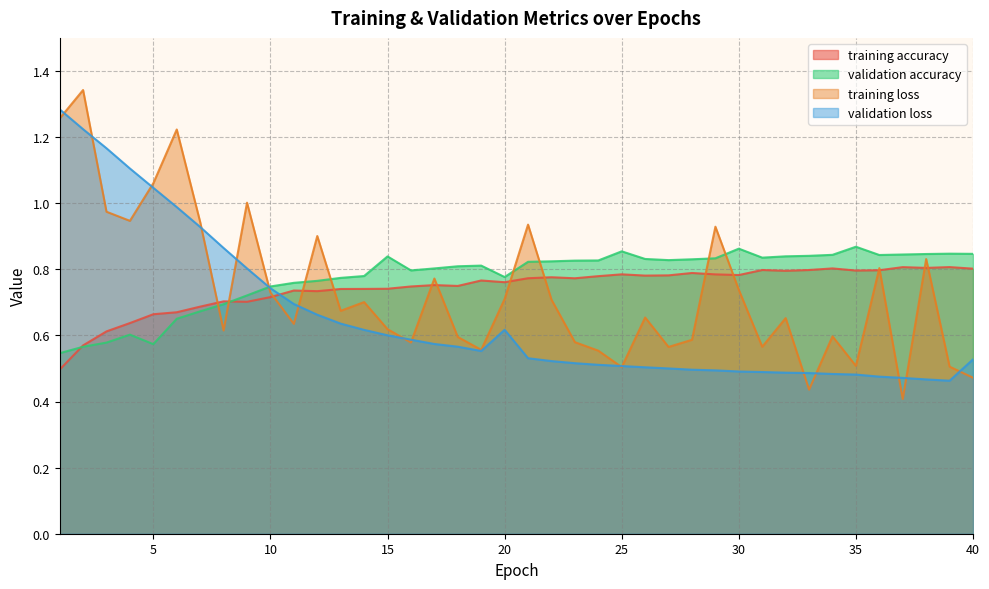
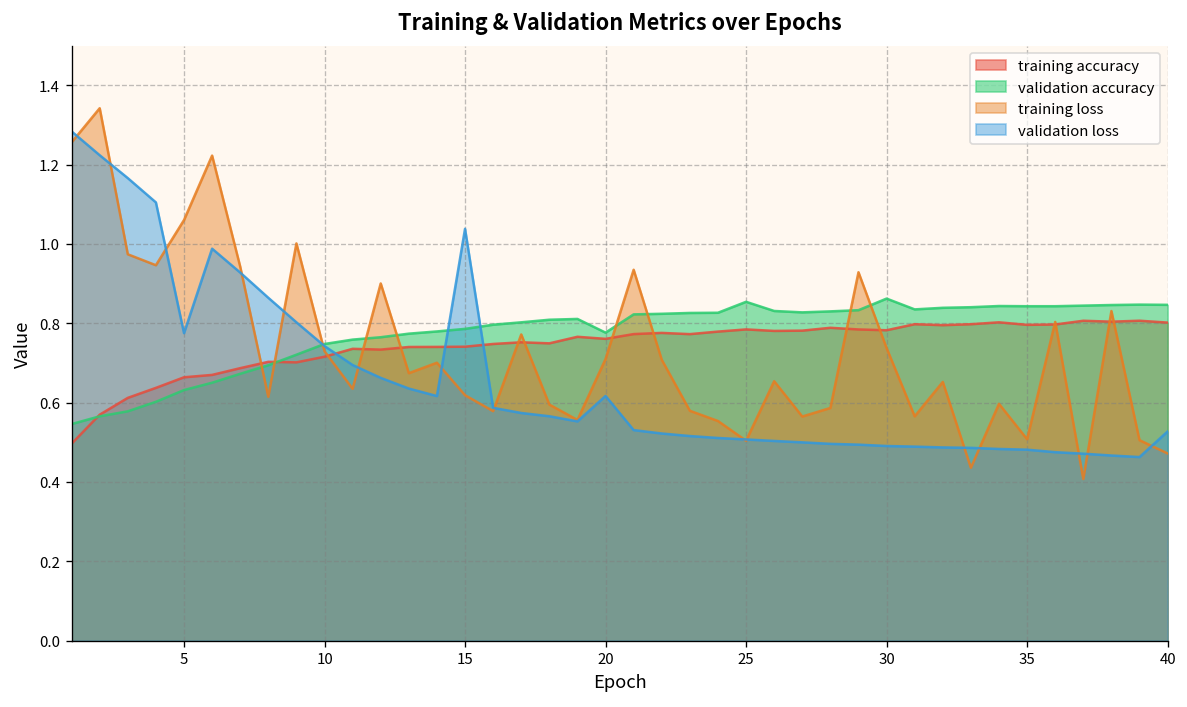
  {
    "validation accuracy": {
-     "5": 0.57,
-     "15": 0.84,
+     "5": 0.63,
+     "15": 0.79,
      "20": 0.78,
      "25": 0.85,
      "30": 0.86,
-     "35": 0.87,
+     "35": 0.84,
      "40": 0.85
    },
    "validation loss": {
-     "5": 1.05,
-     "15": 0.60,
+     "5": 0.78,
+     "15": 1.04,
      "20": 0.62,
      "30": 0.49,
      "35": 0.48,
      "40": 0.53
    }
  }
